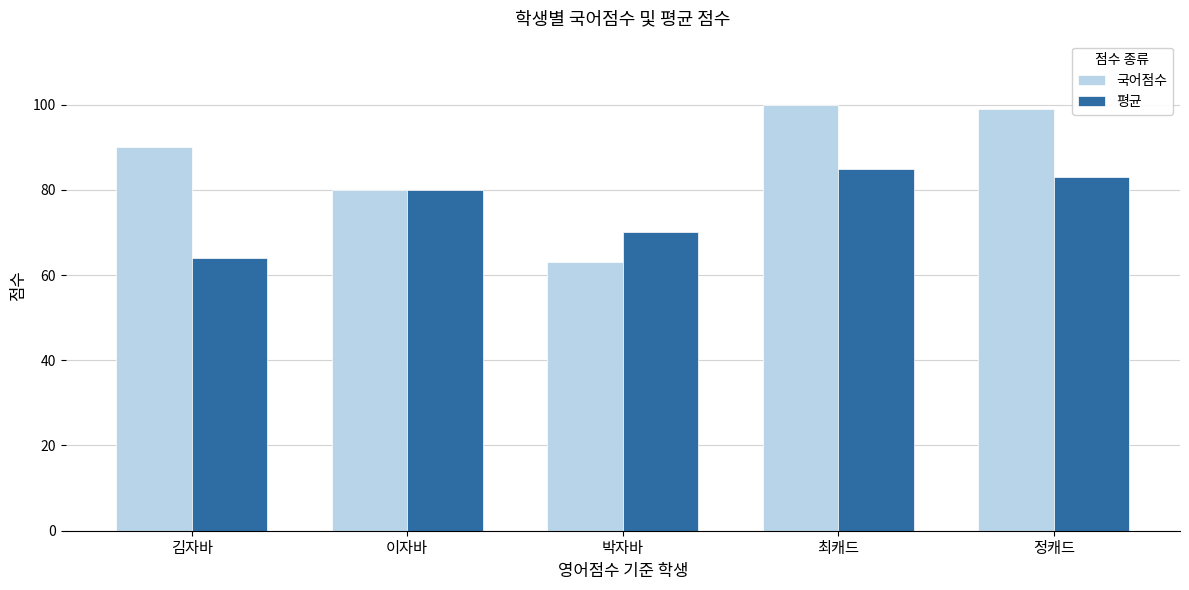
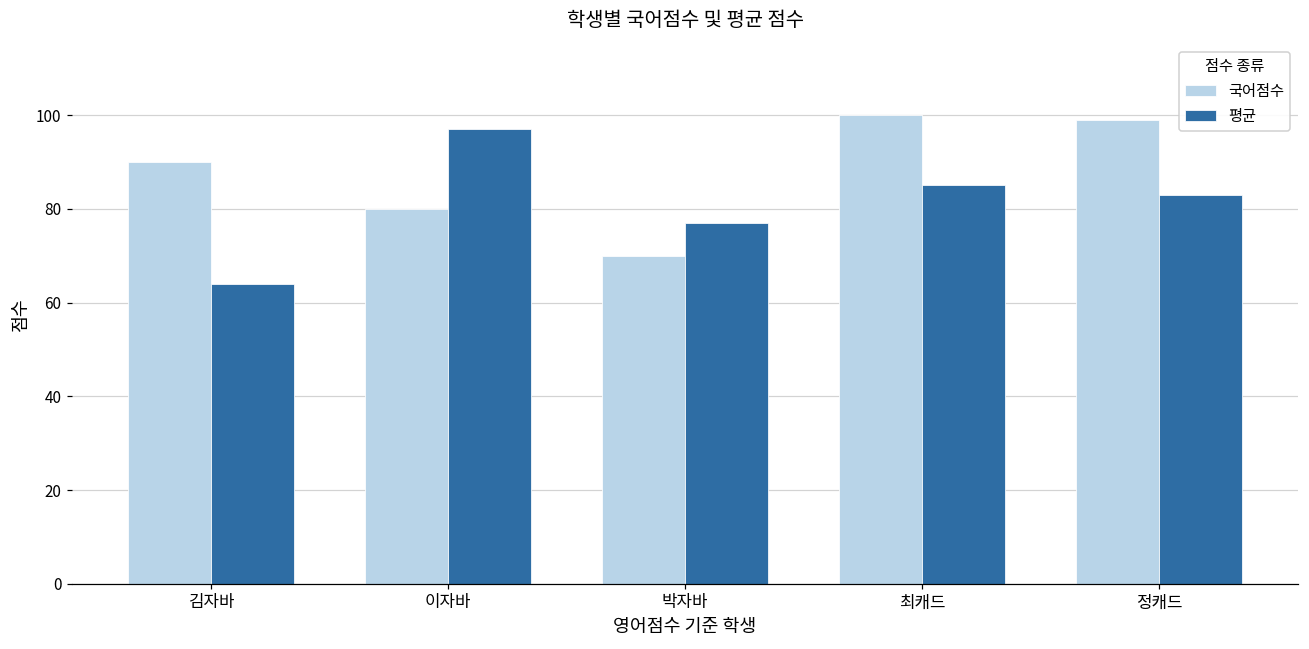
  {
    "국어점수": {
      "김자바": 90,
      "이자바": 80,
-     "박자바": 63,
+     "박자바": 70,
      "최캐드": 100,
      "정캐드": 99
    },
    "평균": {
      "김자바": 64,
-     "이자바": 80,
-     "박자바": 70,
+     "이자바": 97,
+     "박자바": 77,
      "최캐드": 85,
      "정캐드": 83
    }
  }
